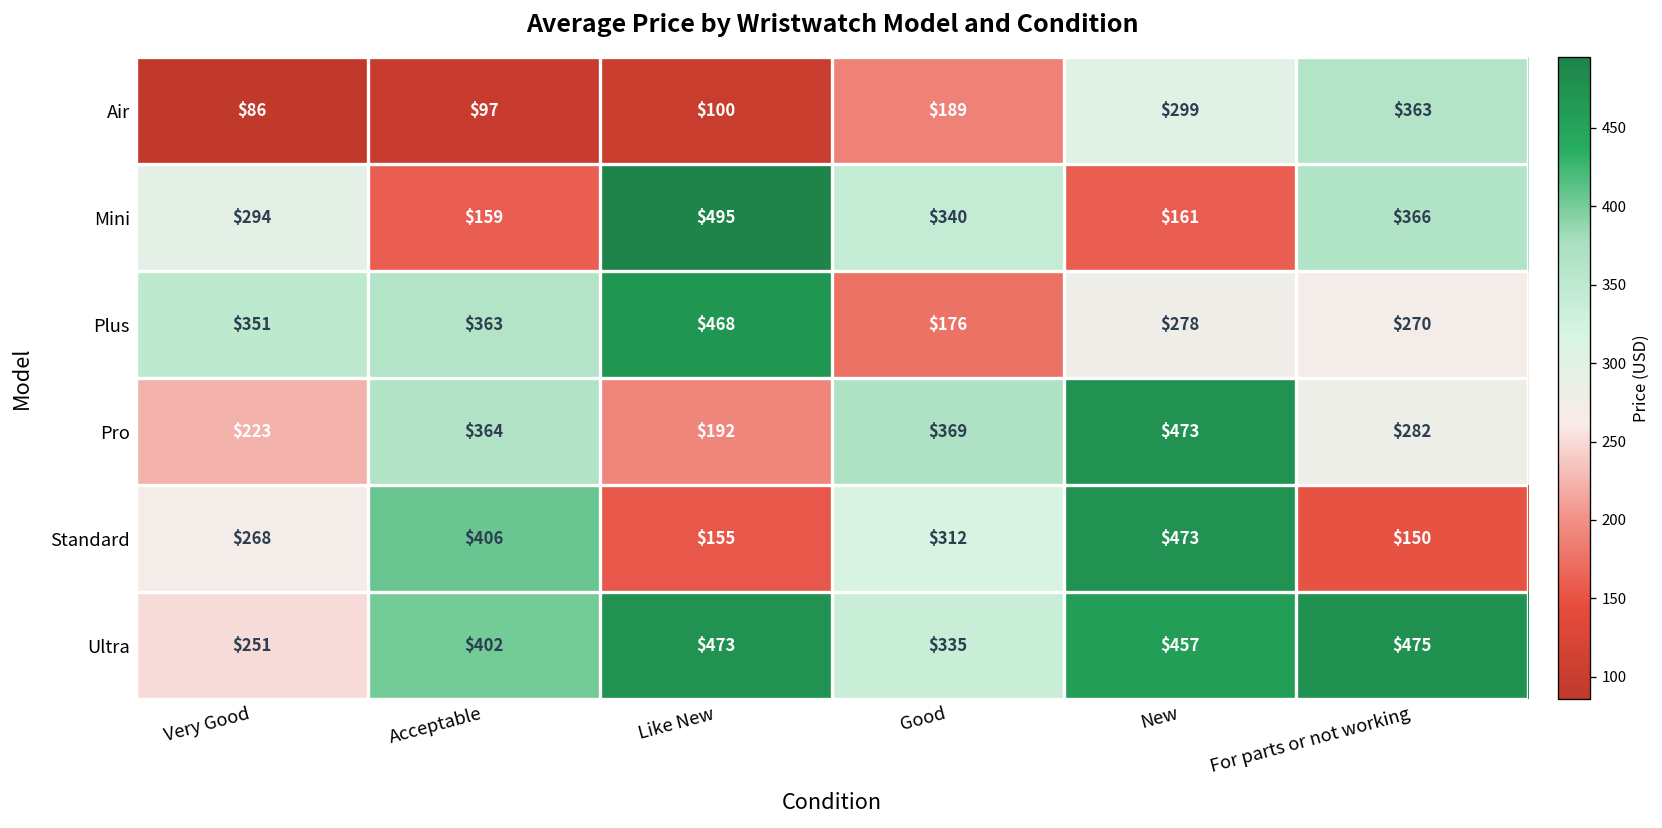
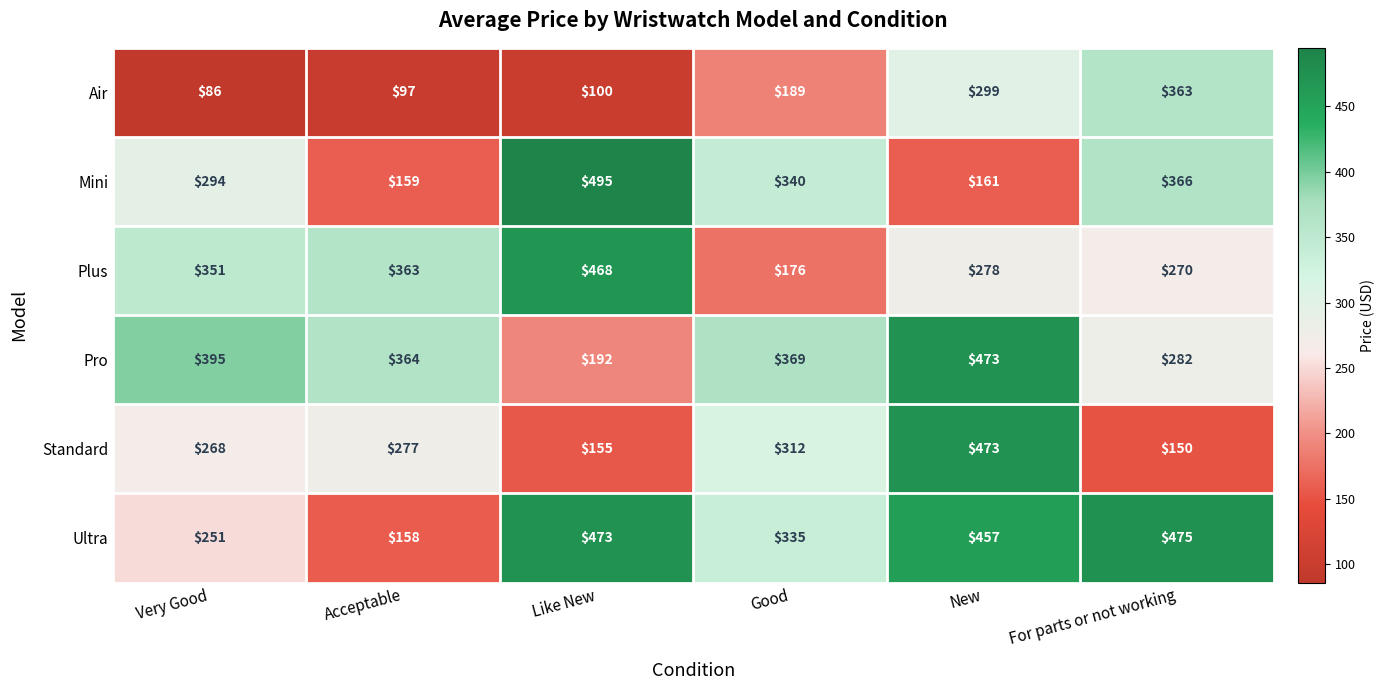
  {
    "Air": {
      "Very Good": "$86",
      "Acceptable": "$97",
      "Like New": "$100",
      "Good": "$189",
      "New": "$299",
      "For parts or not working": "$363"
    },
    "Mini": {
      "Very Good": "$294",
      "Acceptable": "$159",
      "Like New": "$495",
      "Good": "$340",
      "New": "$161",
      "For parts or not working": "$366"
    },
    "Plus": {
      "Very Good": "$351",
      "Acceptable": "$363",
      "Like New": "$468",
      "Good": "$176",
      "New": "$278",
      "For parts or not working": "$270"
    },
    "Pro": {
-     "Very Good": "$223",
+     "Very Good": "$395",
      "Acceptable": "$364",
      "Like New": "$192",
      "Good": "$369",
      "New": "$473",
      "For parts or not working": "$282"
    },
    "Standard": {
      "Very Good": "$268",
-     "Acceptable": "$406",
+     "Acceptable": "$277",
      "Like New": "$155",
      "Good": "$312",
      "New": "$473",
      "For parts or not working": "$150"
    },
    "Ultra": {
      "Very Good": "$251",
-     "Acceptable": "$402",
+     "Acceptable": "$158",
      "Like New": "$473",
      "Good": "$335",
      "New": "$457",
      "For parts or not working": "$475"
    }
  }
